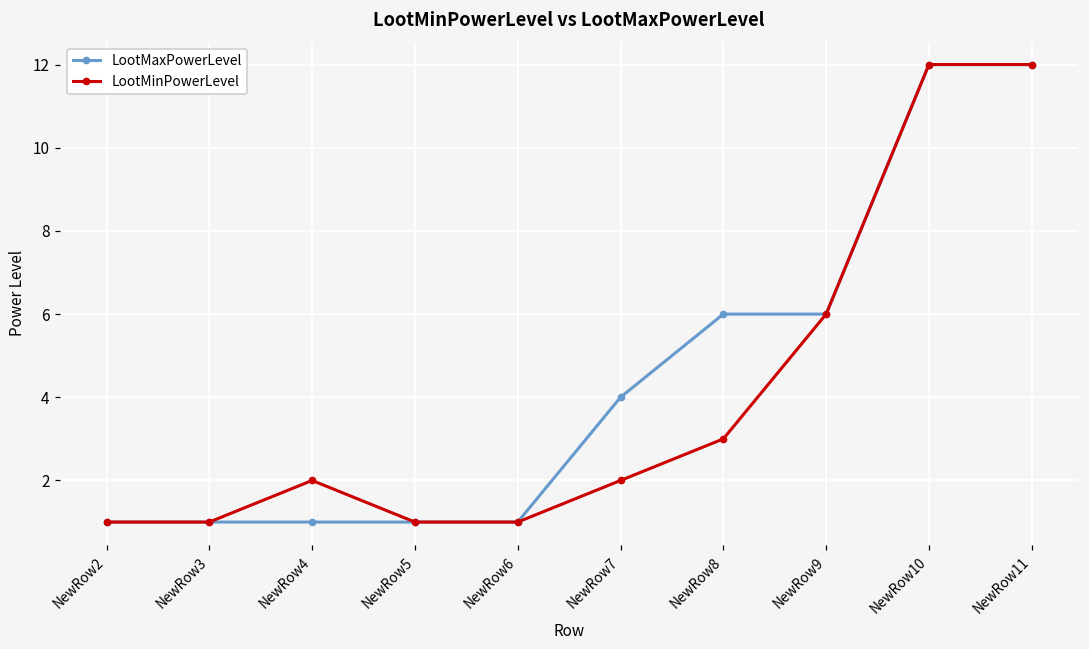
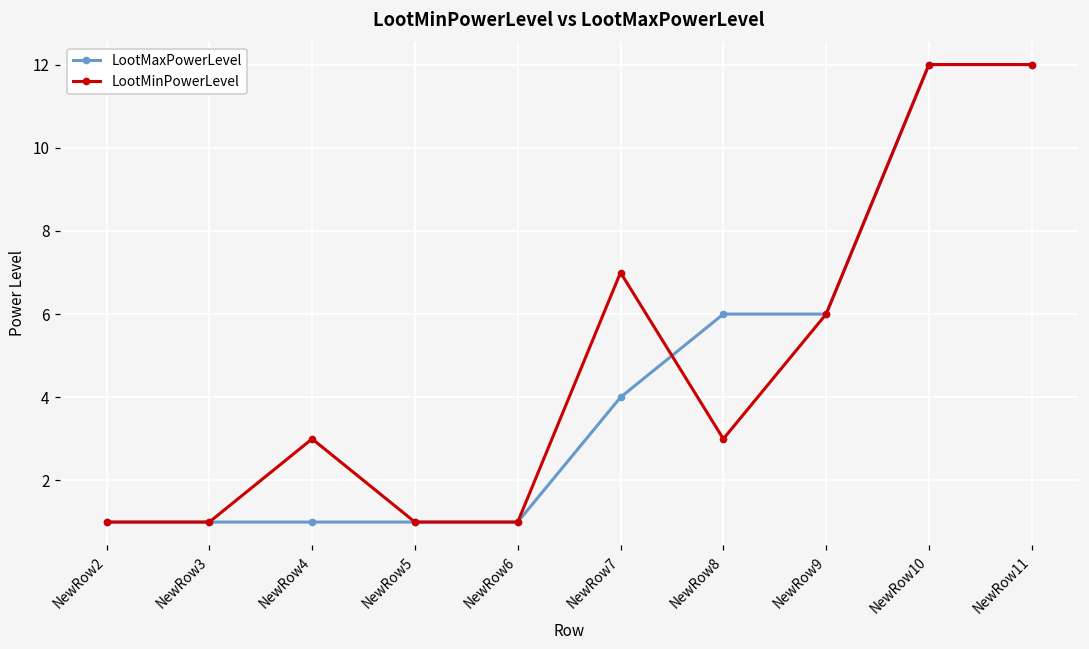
  {
    "LootMaxPowerLevel": {
      "NewRow4": 1,
      "NewRow7": 4,
      "NewRow8": 6
    },
    "LootMinPowerLevel": {
-     "NewRow4": 2,
-     "NewRow7": 2,
+     "NewRow4": 3,
+     "NewRow7": 7,
      "NewRow8": 3
    }
  }
